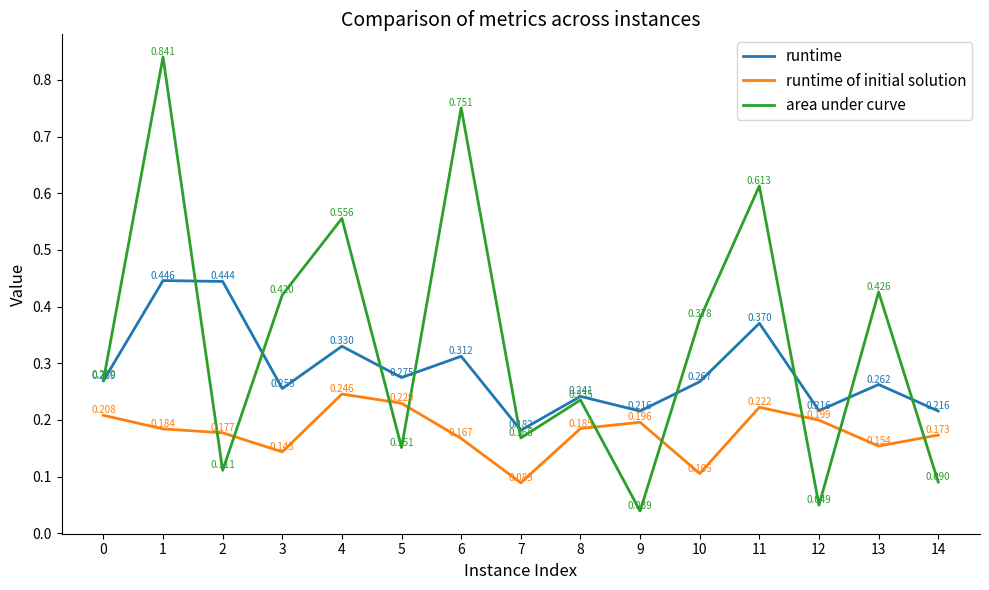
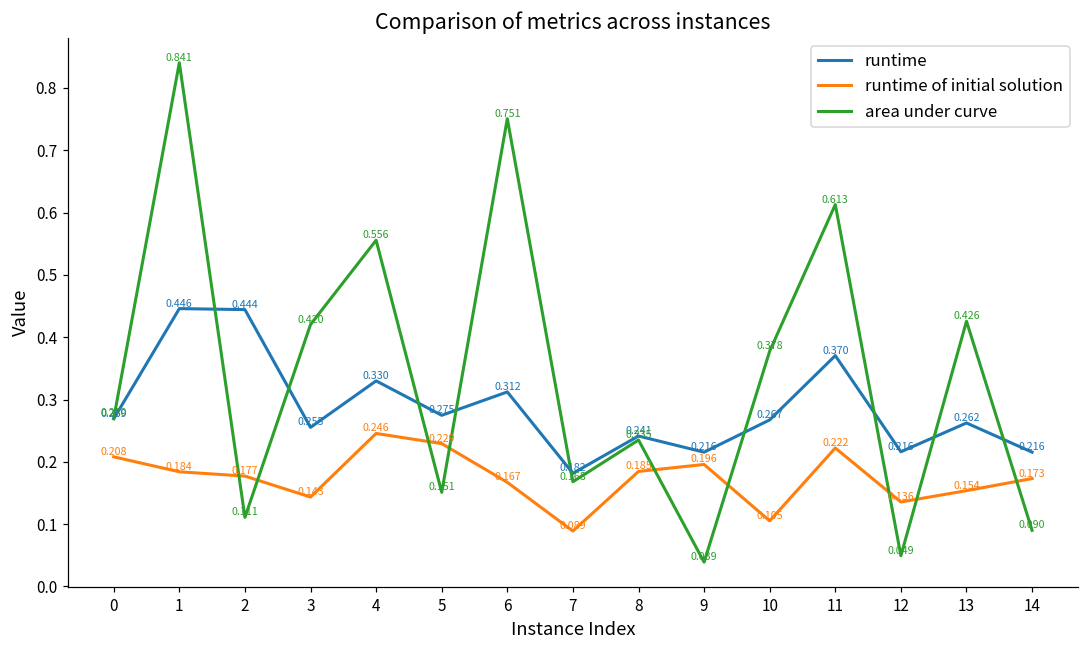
  {
    "runtime": {
      "1": 0.446,
      "2": 0.444,
      "3": 0.255,
      "4": 0.330,
      "5": 0.275,
      "6": 0.312,
      "9": 0.216,
      "10": 0.267,
      "11": 0.370,
      "12": 0.216,
      "13": 0.262,
      "14": 0.216
    },
    "runtime of initial solution": {
      "0": 0.208,
      "1": 0.184,
      "2": 0.177,
      "3": 0.143,
      "4": 0.246,
      "5": 0.229,
      "6": 0.167,
      "7": 0.089,
      "8": 0.185,
      "10": 0.105,
      "11": 0.222,
-     "12": 0.199,
+     "12": 0.136,
      "13": 0.154,
      "14": 0.173
    },
    "area under curve": {
      "1": 0.841,
      "2": 0.111,
      "3": 0.420,
      "4": 0.556,
      "5": 0.151,
      "6": 0.751,
      "9": 0.039,
      "10": 0.378,
      "11": 0.613,
      "12": 0.049,
      "13": 0.426,
      "14": 0.090
    }
  }
